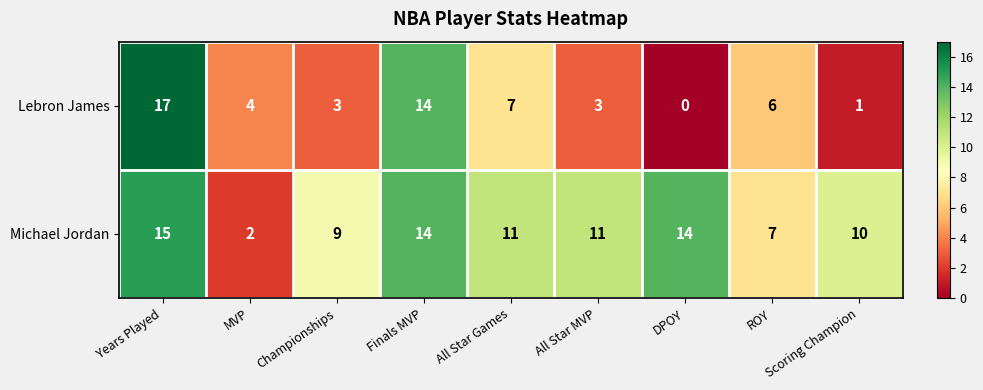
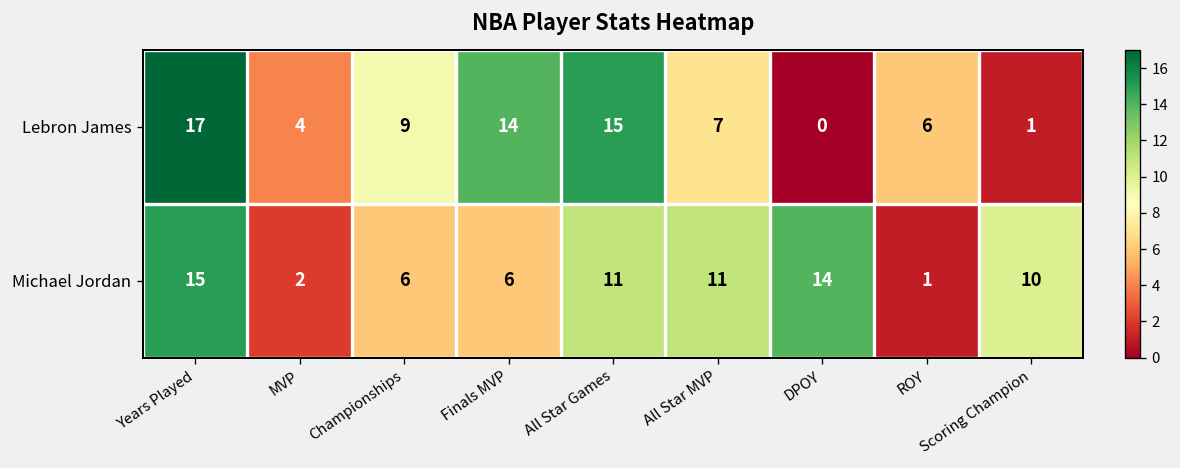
  {
    "Lebron James": {
      "Years Played": 17,
      "MVP": 4,
-     "Championships": 3,
+     "Championships": 9,
      "Finals MVP": 14,
-     "All Star Games": 7,
-     "All Star MVP": 3,
+     "All Star Games": 15,
+     "All Star MVP": 7,
      "DPOY": 0,
      "ROY": 6,
      "Scoring Champion": 1
    },
    "Michael Jordan": {
      "Years Played": 15,
      "MVP": 2,
-     "Championships": 9,
-     "Finals MVP": 14,
+     "Championships": 6,
+     "Finals MVP": 6,
      "All Star Games": 11,
      "All Star MVP": 11,
      "DPOY": 14,
-     "ROY": 7,
+     "ROY": 1,
      "Scoring Champion": 10
    }
  }
